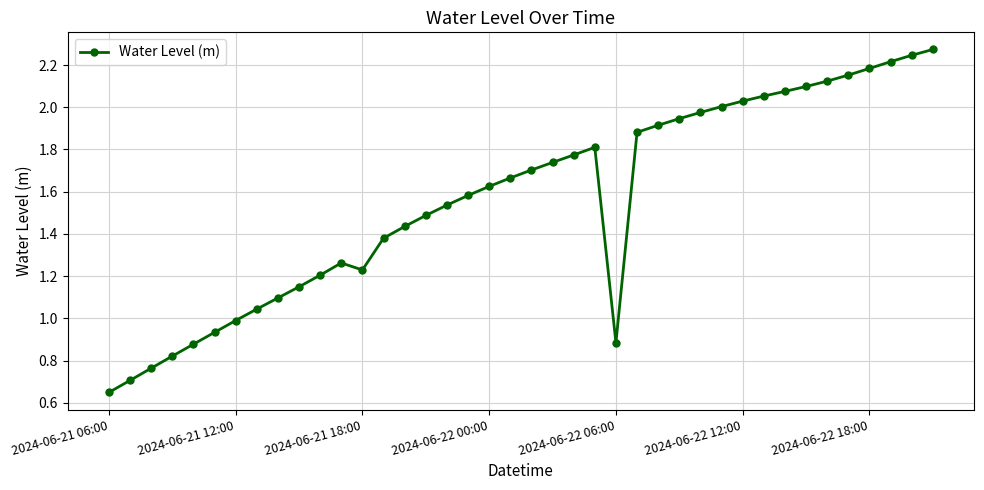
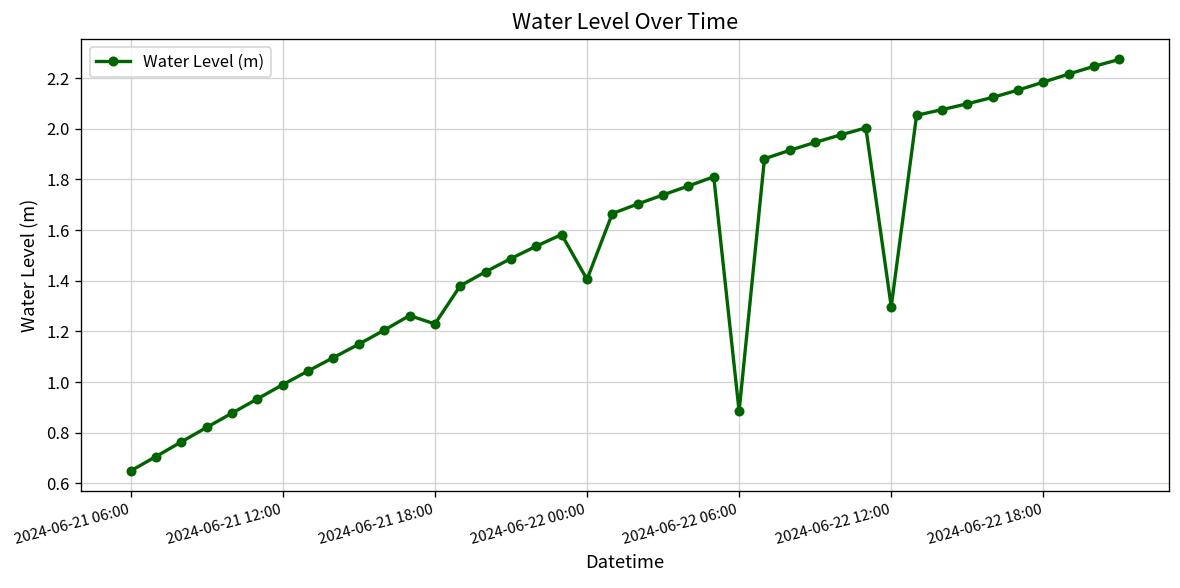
  {
    "2024-06-21 06:00": 0.65,
    "2024-06-21 12:00": 0.99,
    "2024-06-21 18:00": 1.23,
-   "2024-06-22 00:00": 1.62,
+   "2024-06-22 00:00": 1.41,
    "2024-06-22 06:00": 0.88,
-   "2024-06-22 12:00": 2.03,
+   "2024-06-22 12:00": 1.30,
    "2024-06-22 18:00": 2.18
  }
